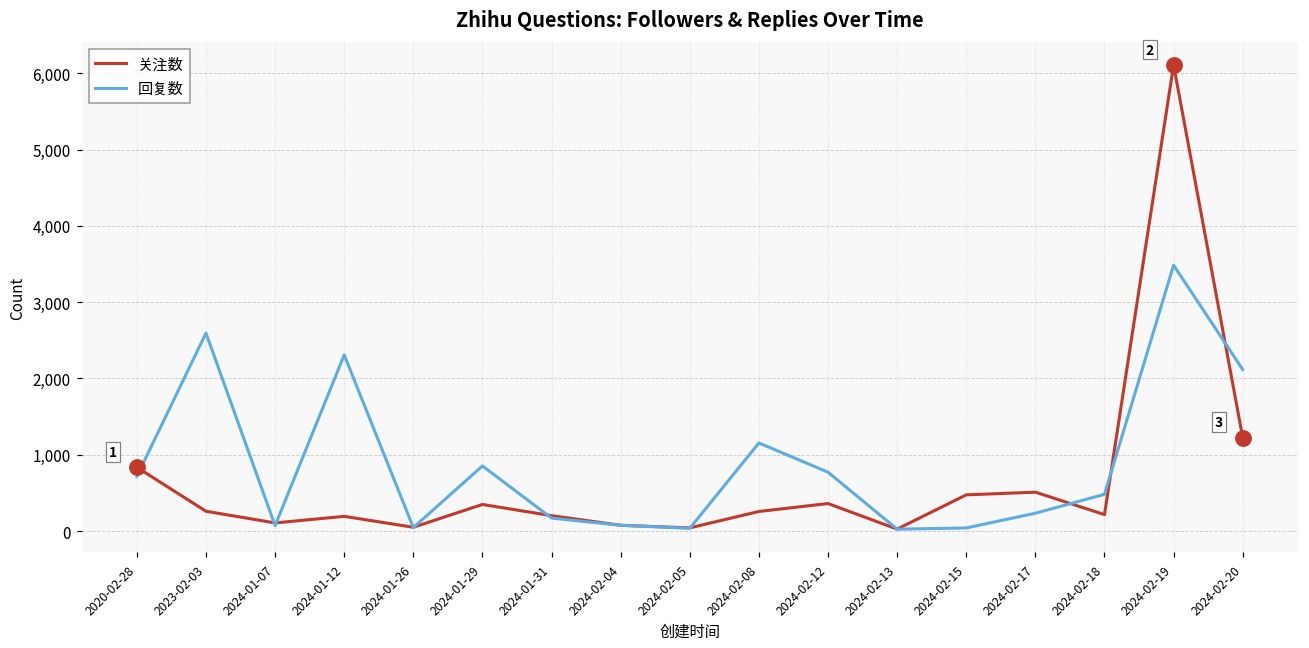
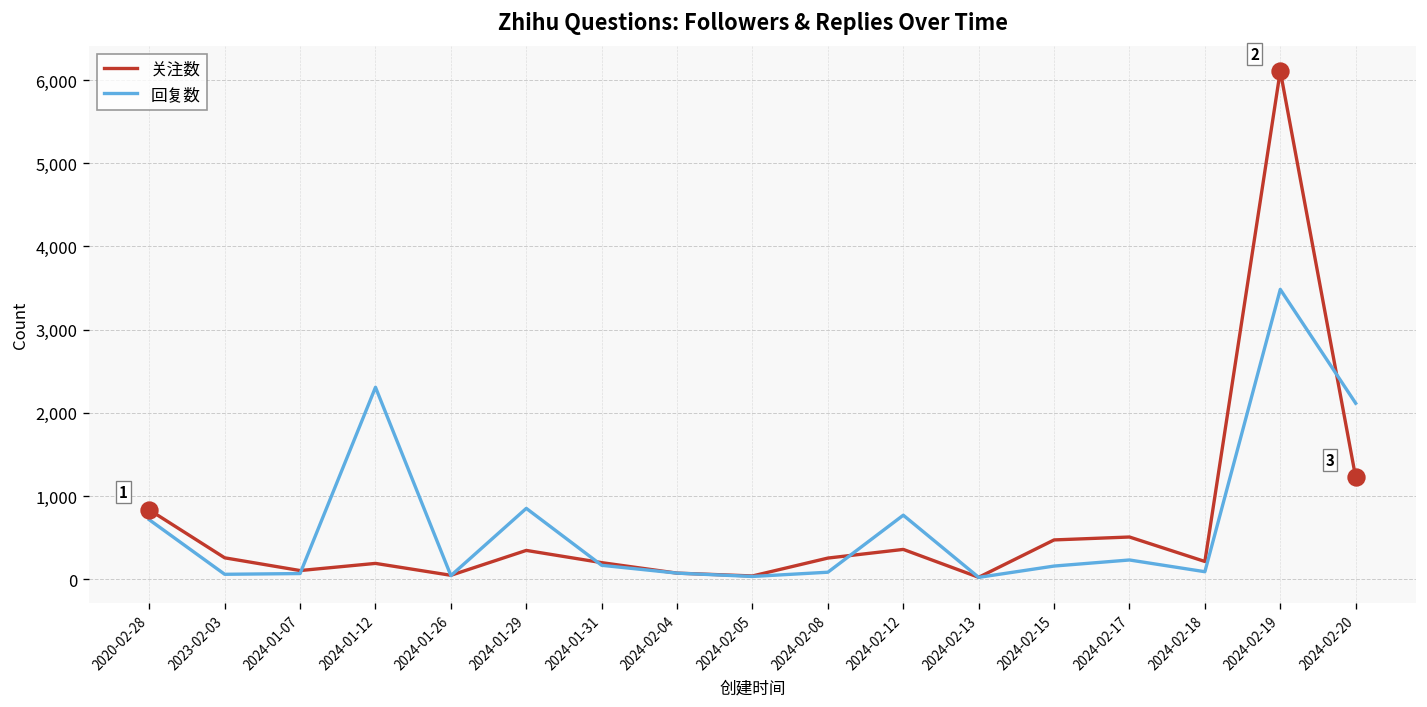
  {
    "回复数": {
      "2020-02-28": "700",
-     "2023-02-03": "2,600",
+     "2023-02-03": "100",
      "2024-01-12": "2,300",
      "2024-01-29": "900",
-     "2024-02-08": "1,200",
+     "2024-02-08": "100",
      "2024-02-12": "800",
-     "2024-02-15": "0",
+     "2024-02-15": "200",
      "2024-02-17": "200",
-     "2024-02-18": "500",
+     "2024-02-18": "100",
      "2024-02-19": "3,500",
      "2024-02-20": "2,100"
    }
  }
